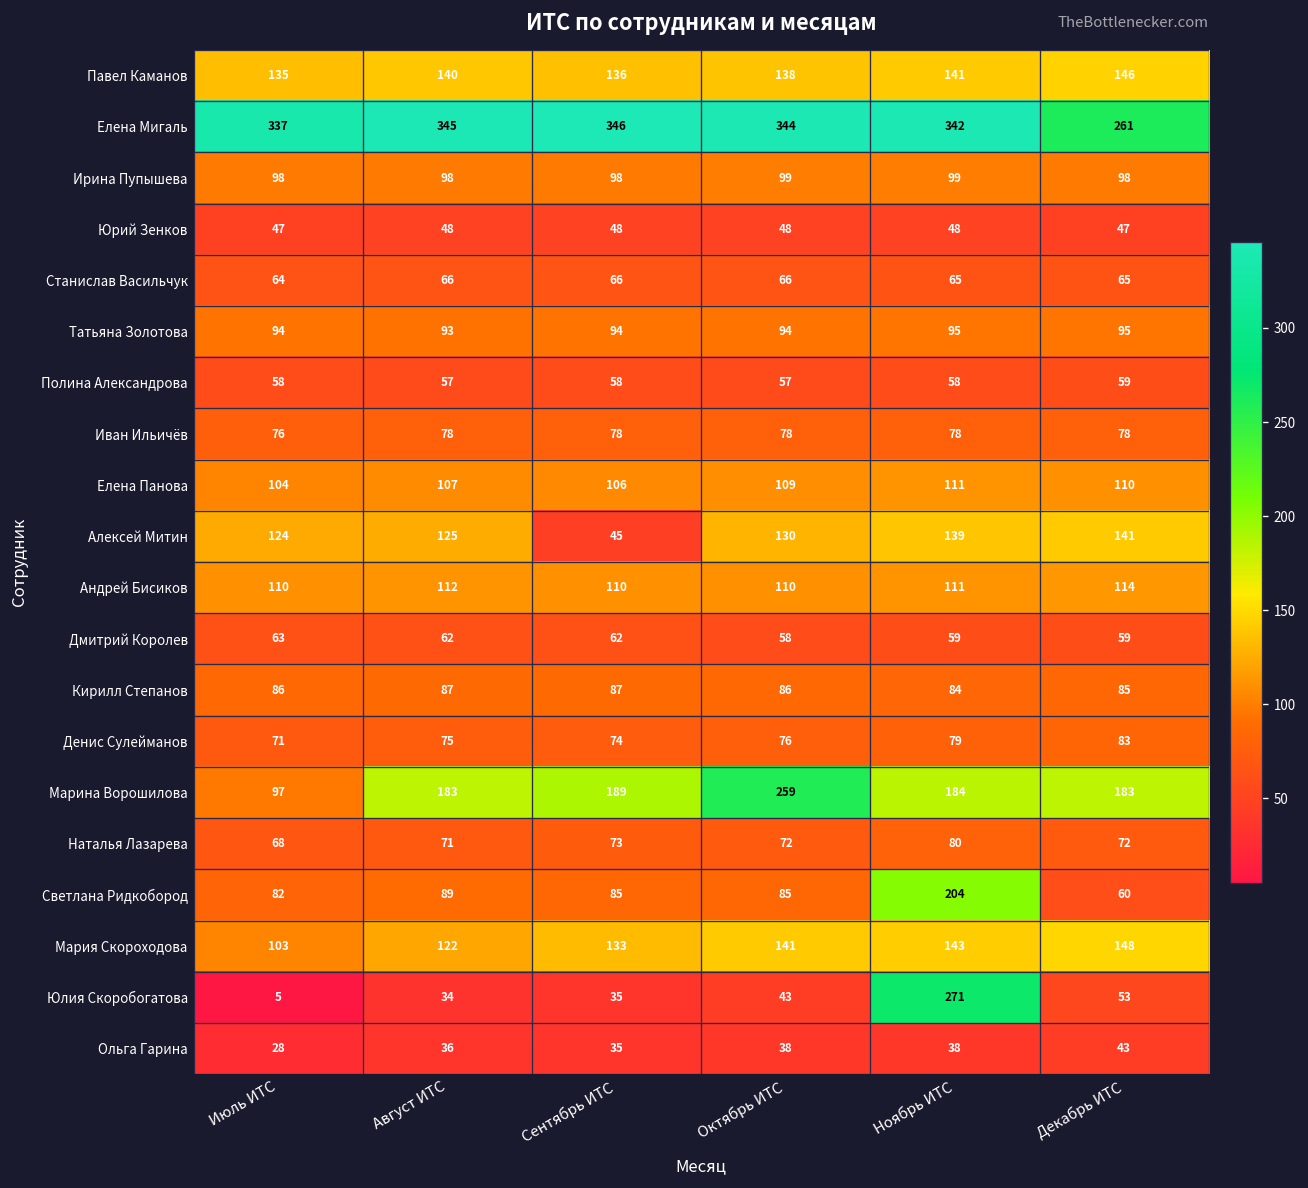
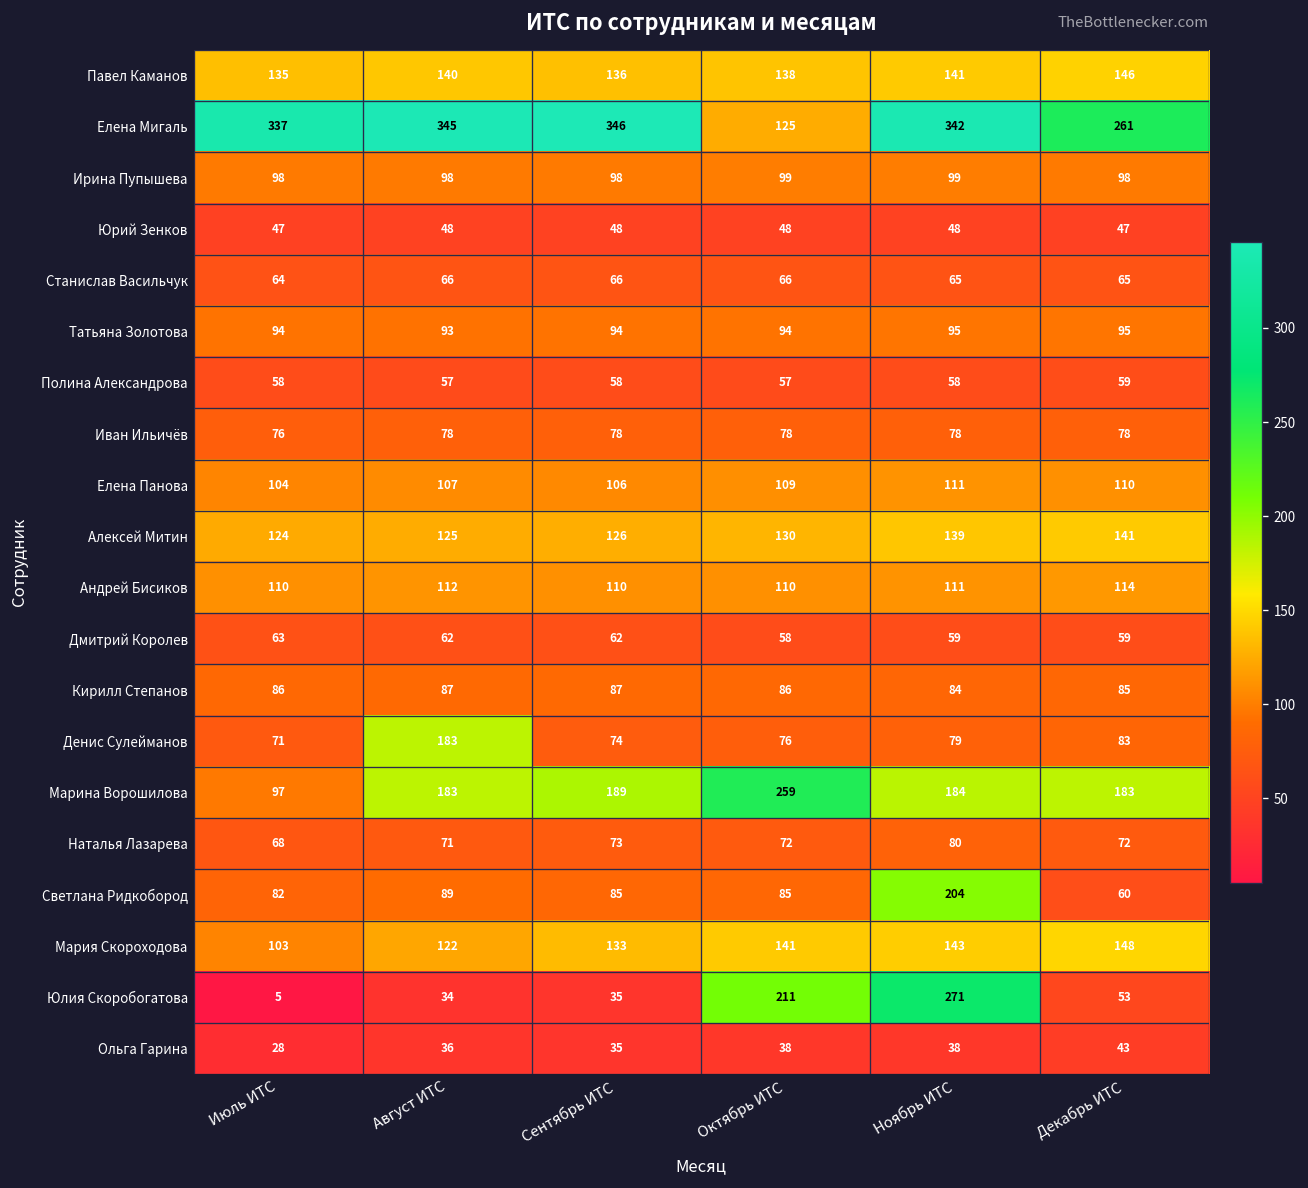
  {
    "Павел Каманов": {
      "Июль ИТС": 135,
      "Август ИТС": 140,
      "Сентябрь ИТС": 136,
      "Октябрь ИТС": 138,
      "Ноябрь ИТС": 141,
      "Декабрь ИТС": 146
    },
    "Елена Мигаль": {
      "Июль ИТС": 337,
      "Август ИТС": 345,
      "Сентябрь ИТС": 346,
-     "Октябрь ИТС": 344,
+     "Октябрь ИТС": 125,
      "Ноябрь ИТС": 342,
      "Декабрь ИТС": 261
    },
    "Ирина Пупышева": {
      "Июль ИТС": 98,
      "Август ИТС": 98,
      "Сентябрь ИТС": 98,
      "Октябрь ИТС": 99,
      "Ноябрь ИТС": 99,
      "Декабрь ИТС": 98
    },
    "Юрий Зенков": {
      "Июль ИТС": 47,
      "Август ИТС": 48,
      "Сентябрь ИТС": 48,
      "Октябрь ИТС": 48,
      "Ноябрь ИТС": 48,
      "Декабрь ИТС": 47
    },
    "Станислав Васильчук": {
      "Июль ИТС": 64,
      "Август ИТС": 66,
      "Сентябрь ИТС": 66,
      "Октябрь ИТС": 66,
      "Ноябрь ИТС": 65,
      "Декабрь ИТС": 65
    },
    "Татьяна Золотова": {
      "Июль ИТС": 94,
      "Август ИТС": 93,
      "Сентябрь ИТС": 94,
      "Октябрь ИТС": 94,
      "Ноябрь ИТС": 95,
      "Декабрь ИТС": 95
    },
    "Полина Александрова": {
      "Июль ИТС": 58,
      "Август ИТС": 57,
      "Сентябрь ИТС": 58,
      "Октябрь ИТС": 57,
      "Ноябрь ИТС": 58,
      "Декабрь ИТС": 59
    },
    "Иван Ильичёв": {
      "Июль ИТС": 76,
      "Август ИТС": 78,
      "Сентябрь ИТС": 78,
      "Октябрь ИТС": 78,
      "Ноябрь ИТС": 78,
      "Декабрь ИТС": 78
    },
    "Елена Панова": {
      "Июль ИТС": 104,
      "Август ИТС": 107,
      "Сентябрь ИТС": 106,
      "Октябрь ИТС": 109,
      "Ноябрь ИТС": 111,
      "Декабрь ИТС": 110
    },
    "Алексей Митин": {
      "Июль ИТС": 124,
      "Август ИТС": 125,
-     "Сентябрь ИТС": 45,
+     "Сентябрь ИТС": 126,
      "Октябрь ИТС": 130,
      "Ноябрь ИТС": 139,
      "Декабрь ИТС": 141
    },
    "Андрей Бисиков": {
      "Июль ИТС": 110,
      "Август ИТС": 112,
      "Сентябрь ИТС": 110,
      "Октябрь ИТС": 110,
      "Ноябрь ИТС": 111,
      "Декабрь ИТС": 114
    },
    "Дмитрий Королев": {
      "Июль ИТС": 63,
      "Август ИТС": 62,
      "Сентябрь ИТС": 62,
      "Октябрь ИТС": 58,
      "Ноябрь ИТС": 59,
      "Декабрь ИТС": 59
    },
    "Кирилл Степанов": {
      "Июль ИТС": 86,
      "Август ИТС": 87,
      "Сентябрь ИТС": 87,
      "Октябрь ИТС": 86,
      "Ноябрь ИТС": 84,
      "Декабрь ИТС": 85
    },
    "Денис Сулейманов": {
      "Июль ИТС": 71,
-     "Август ИТС": 75,
+     "Август ИТС": 183,
      "Сентябрь ИТС": 74,
      "Октябрь ИТС": 76,
      "Ноябрь ИТС": 79,
      "Декабрь ИТС": 83
    },
    "Марина Ворошилова": {
      "Июль ИТС": 97,
      "Август ИТС": 183,
      "Сентябрь ИТС": 189,
      "Октябрь ИТС": 259,
      "Ноябрь ИТС": 184,
      "Декабрь ИТС": 183
    },
    "Наталья Лазарева": {
      "Июль ИТС": 68,
      "Август ИТС": 71,
      "Сентябрь ИТС": 73,
      "Октябрь ИТС": 72,
      "Ноябрь ИТС": 80,
      "Декабрь ИТС": 72
    },
    "Светлана Ридкобород": {
      "Июль ИТС": 82,
      "Август ИТС": 89,
      "Сентябрь ИТС": 85,
      "Октябрь ИТС": 85,
      "Ноябрь ИТС": 204,
      "Декабрь ИТС": 60
    },
    "Мария Скороходова": {
      "Июль ИТС": 103,
      "Август ИТС": 122,
      "Сентябрь ИТС": 133,
      "Октябрь ИТС": 141,
      "Ноябрь ИТС": 143,
      "Декабрь ИТС": 148
    },
    "Юлия Скоробогатова": {
      "Июль ИТС": 5,
      "Август ИТС": 34,
      "Сентябрь ИТС": 35,
-     "Октябрь ИТС": 43,
+     "Октябрь ИТС": 211,
      "Ноябрь ИТС": 271,
      "Декабрь ИТС": 53
    },
    "Ольга Гарина": {
      "Июль ИТС": 28,
      "Август ИТС": 36,
      "Сентябрь ИТС": 35,
      "Октябрь ИТС": 38,
      "Ноябрь ИТС": 38,
      "Декабрь ИТС": 43
    }
  }
